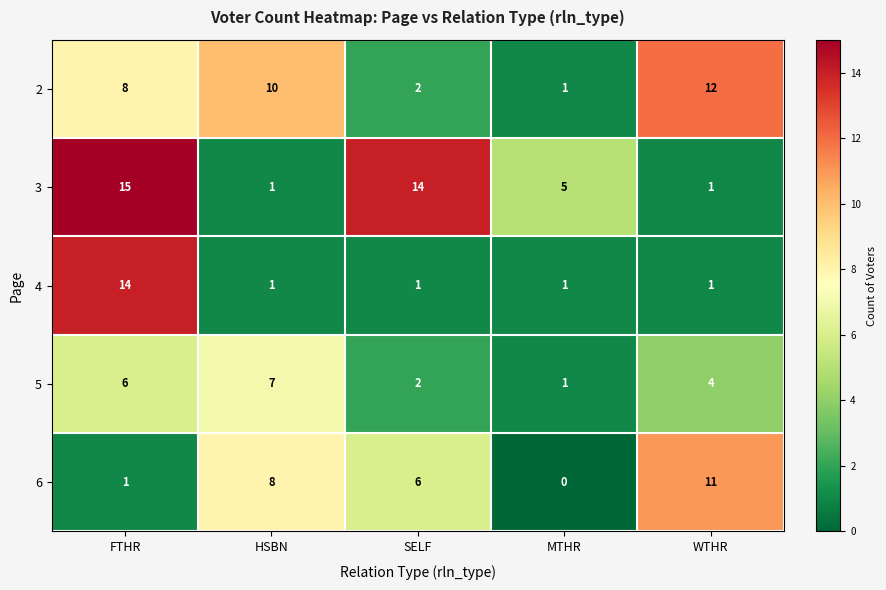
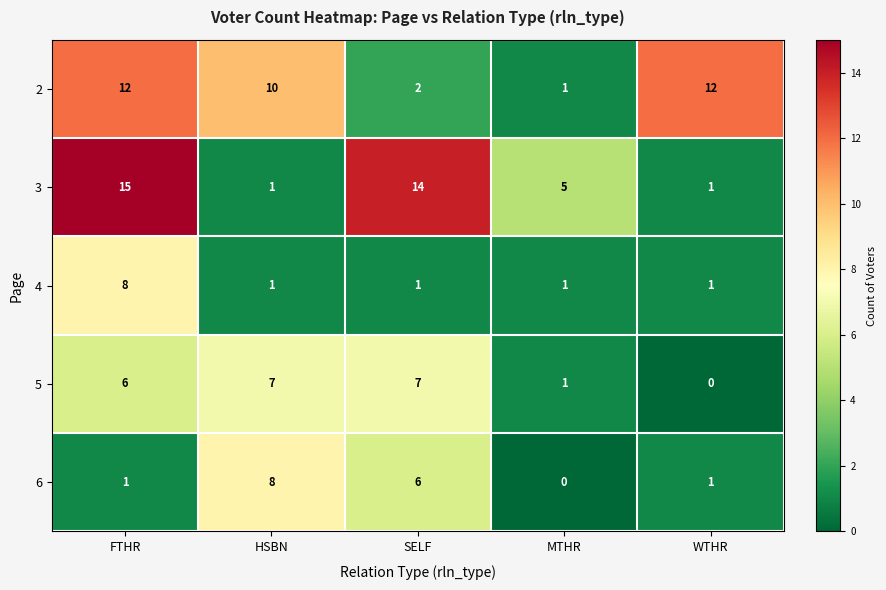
  {
    "2": {
-     "FTHR": 8,
+     "FTHR": 12,
      "HSBN": 10,
      "SELF": 2,
      "MTHR": 1,
      "WTHR": 12
    },
    "3": {
      "FTHR": 15,
      "HSBN": 1,
      "SELF": 14,
      "MTHR": 5,
      "WTHR": 1
    },
    "4": {
-     "FTHR": 14,
+     "FTHR": 8,
      "HSBN": 1,
      "SELF": 1,
      "MTHR": 1,
      "WTHR": 1
    },
    "5": {
      "FTHR": 6,
      "HSBN": 7,
-     "SELF": 2,
+     "SELF": 7,
      "MTHR": 1,
-     "WTHR": 4
+     "WTHR": 0
    },
    "6": {
      "FTHR": 1,
      "HSBN": 8,
      "SELF": 6,
      "MTHR": 0,
-     "WTHR": 11
+     "WTHR": 1
    }
  }
